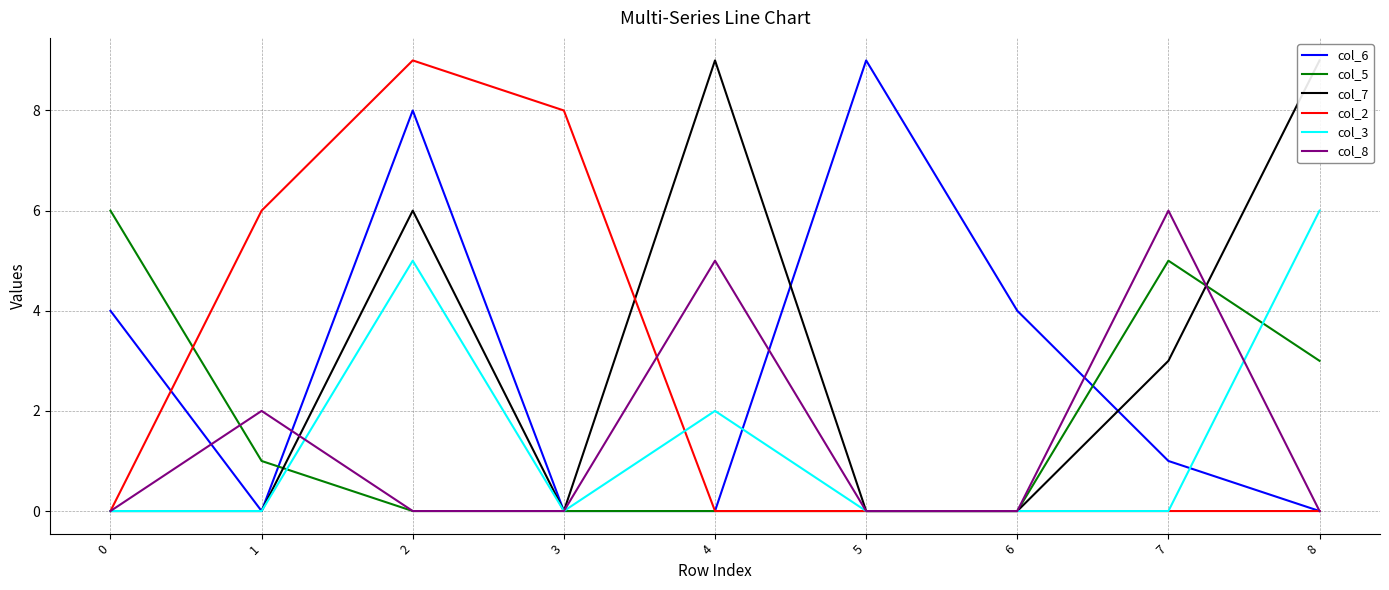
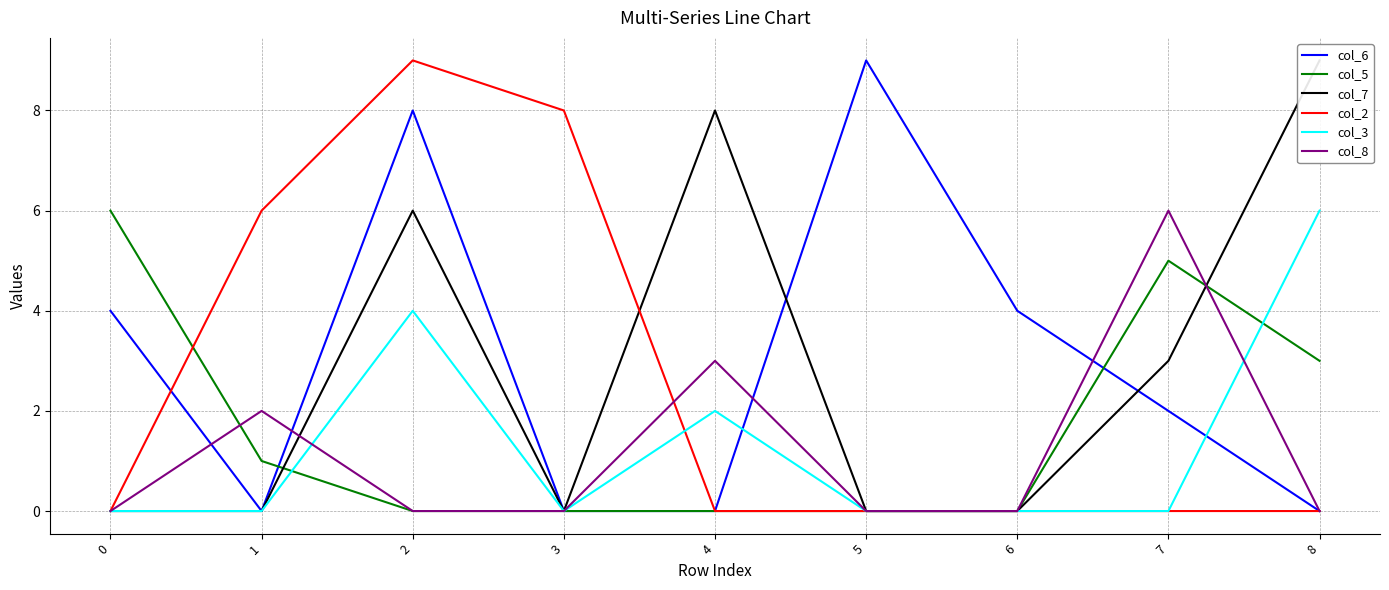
  {
    "col_6": {
      "0": 4,
      "2": 8,
      "5": 9,
      "6": 4,
-     "7": 1
+     "7": 2
    },
    "col_5": {
      "0": 6,
      "1": 1,
      "7": 5,
      "8": 3
    },
    "col_7": {
      "2": 6,
-     "4": 9,
+     "4": 8,
      "7": 3
    },
    "col_2": {
      "1": 6,
      "2": 9,
      "3": 8
    },
    "col_3": {
-     "2": 5,
+     "2": 4,
      "4": 2,
      "8": 6
    },
    "col_8": {
      "1": 2,
-     "4": 5,
+     "4": 3,
      "7": 6
    }
  }
